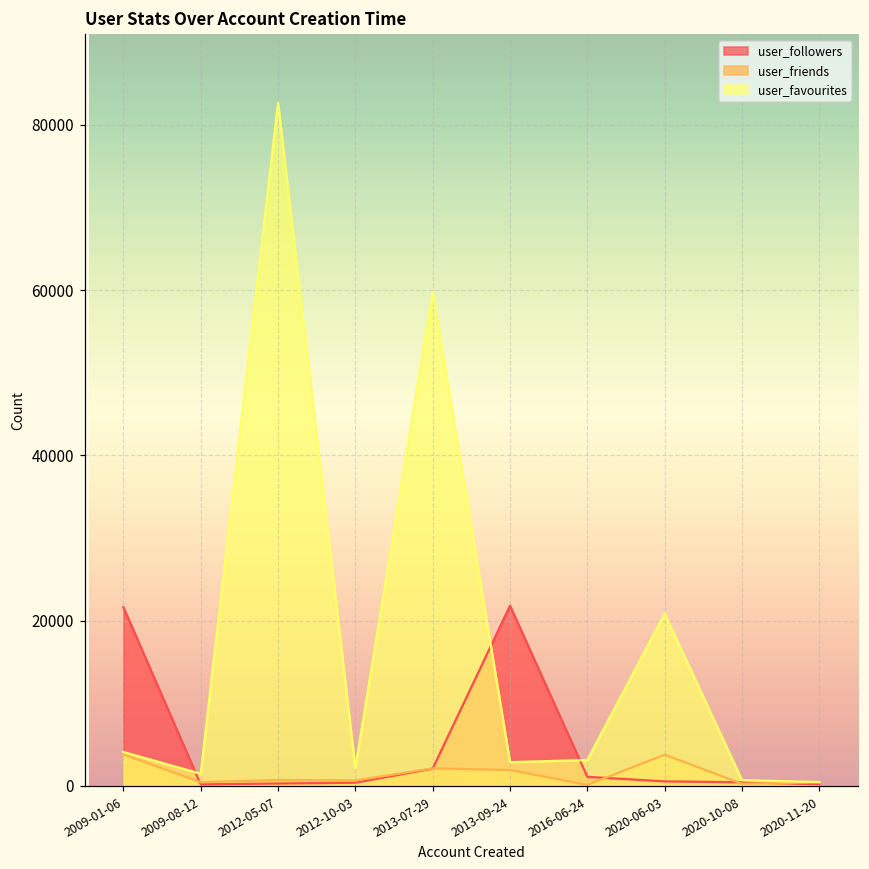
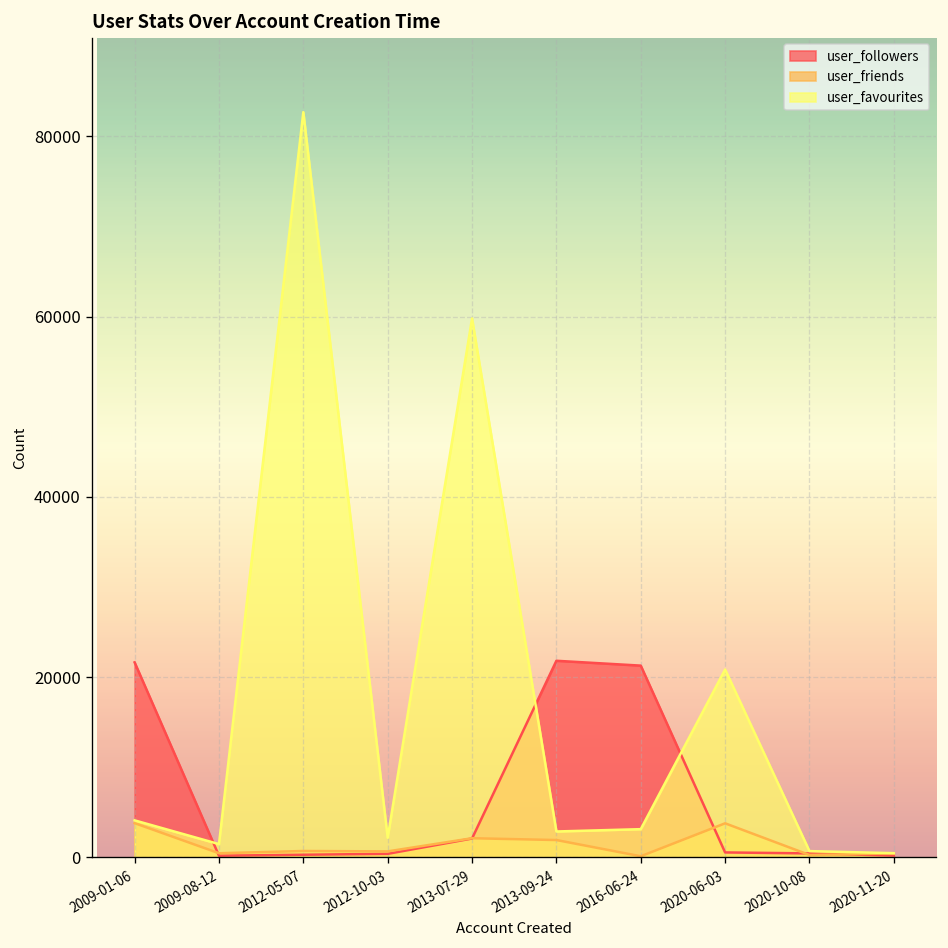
  {
    "user_followers": {
      "2009-01-06": 22000,
      "2012-05-07": 0,
      "2013-09-24": 22000,
-     "2016-06-24": 1000,
+     "2016-06-24": 21000,
      "2020-06-03": 1000
    },
    "user_friends": {
      "2012-05-07": 1000,
      "2013-09-24": 2000,
      "2016-06-24": 0,
      "2020-06-03": 4000
    },
    "user_favourites": {
      "2009-08-12": 1000,
      "2012-05-07": 83000,
      "2012-10-03": 2000,
      "2013-07-29": 60000,
      "2013-09-24": 3000,
      "2016-06-24": 3000,
      "2020-06-03": 21000
    }
  }
